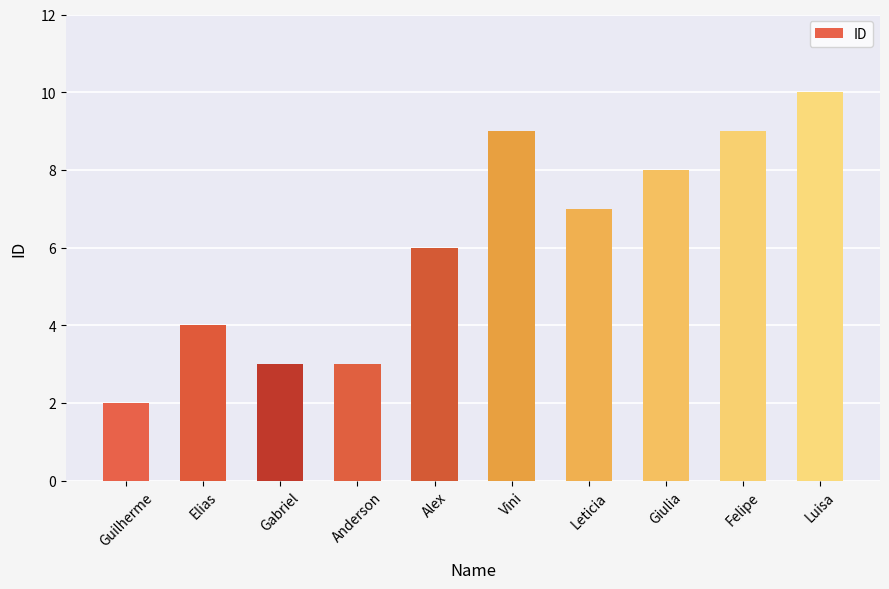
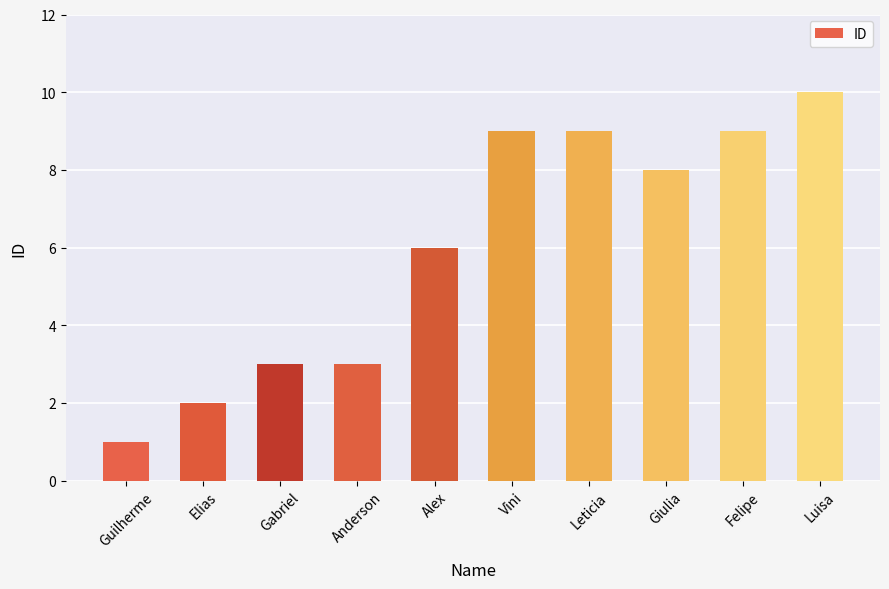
  {
-   "Guilherme": 2,
-   "Elias": 4,
+   "Guilherme": 1,
+   "Elias": 2,
    "Gabriel": 3,
    "Anderson": 3,
    "Alex": 6,
    "Vini": 9,
-   "Leticia": 7,
+   "Leticia": 9,
    "Giulia": 8,
    "Felipe": 9,
    "Luisa": 10
  }
